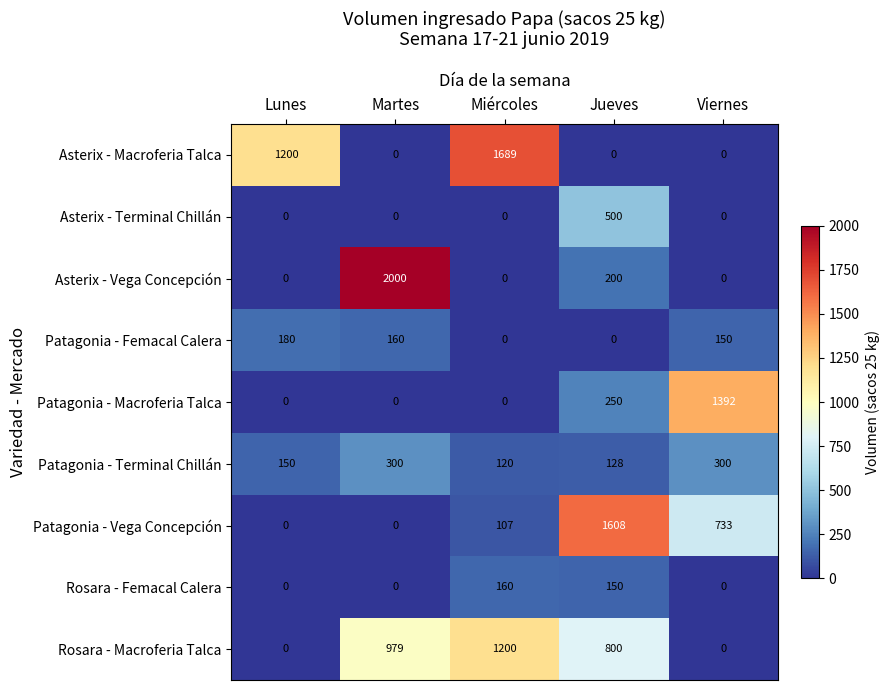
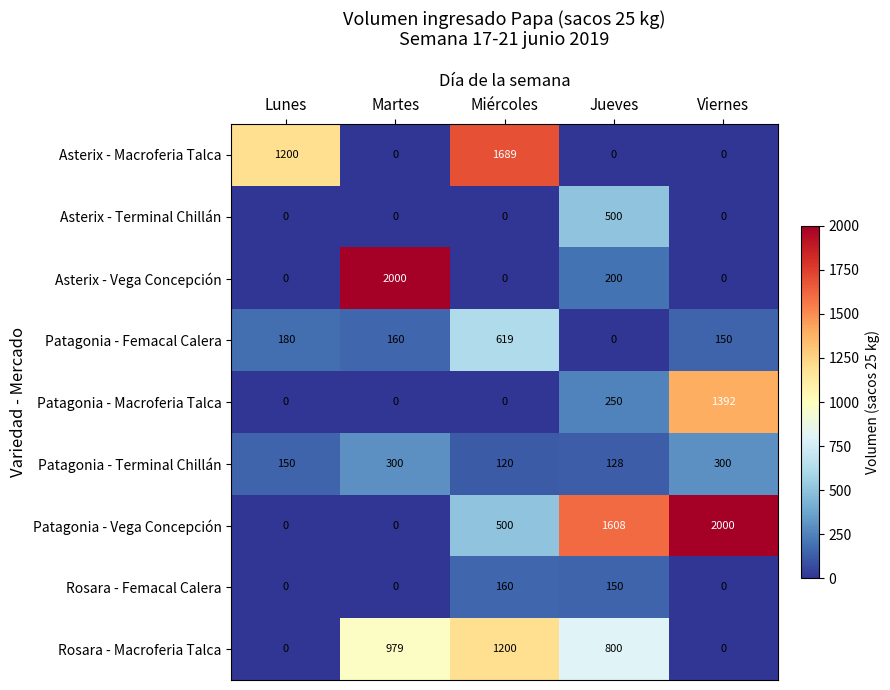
  {
    "Asterix - Macroferia Talca": {
      "Lunes": 1200,
      "Martes": 0,
      "Miércoles": 1689,
      "Jueves": 0,
      "Viernes": 0
    },
    "Asterix - Terminal Chillán": {
      "Lunes": 0,
      "Martes": 0,
      "Miércoles": 0,
      "Jueves": 500,
      "Viernes": 0
    },
    "Asterix - Vega Concepción": {
      "Lunes": 0,
      "Martes": 2000,
      "Miércoles": 0,
      "Jueves": 200,
      "Viernes": 0
    },
    "Patagonia - Femacal Calera": {
      "Lunes": 180,
      "Martes": 160,
-     "Miércoles": 0,
+     "Miércoles": 619,
      "Jueves": 0,
      "Viernes": 150
    },
    "Patagonia - Macroferia Talca": {
      "Lunes": 0,
      "Martes": 0,
      "Miércoles": 0,
      "Jueves": 250,
      "Viernes": 1392
    },
    "Patagonia - Terminal Chillán": {
      "Lunes": 150,
      "Martes": 300,
      "Miércoles": 120,
      "Jueves": 128,
      "Viernes": 300
    },
    "Patagonia - Vega Concepción": {
      "Lunes": 0,
      "Martes": 0,
-     "Miércoles": 107,
+     "Miércoles": 500,
      "Jueves": 1608,
-     "Viernes": 733
+     "Viernes": 2000
    },
    "Rosara - Femacal Calera": {
      "Lunes": 0,
      "Martes": 0,
      "Miércoles": 160,
      "Jueves": 150,
      "Viernes": 0
    },
    "Rosara - Macroferia Talca": {
      "Lunes": 0,
      "Martes": 979,
      "Miércoles": 1200,
      "Jueves": 800,
      "Viernes": 0
    }
  }
